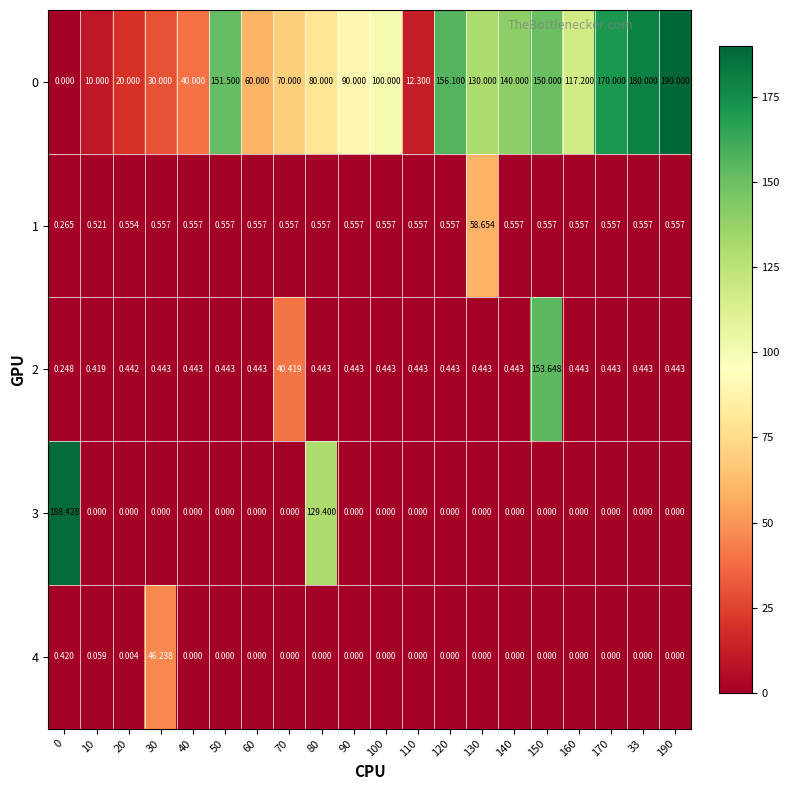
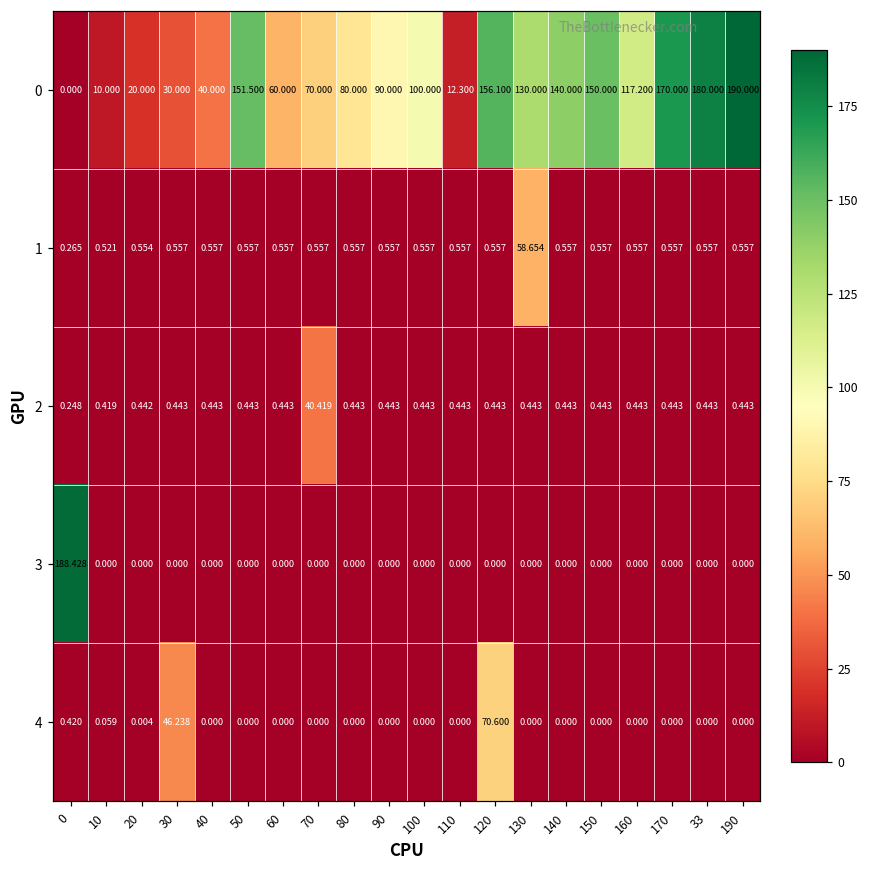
  {
    "0": {
      "0": 0.000,
      "10": 10.000,
      "20": 20.000,
      "30": 30.000,
      "40": 40.000,
      "50": 151.500,
      "60": 60.000,
      "70": 70.000,
      "80": 80.000,
      "90": 90.000,
      "100": 100.000,
      "110": 12.300,
      "120": 156.100,
      "130": 130.000,
      "140": 140.000,
      "150": 150.000,
      "160": 117.200,
      "170": 170.000,
      "33": 180.000,
      "190": 190.000
    },
    "1": {
      "0": 0.265,
      "10": 0.521,
      "20": 0.554,
      "30": 0.557,
      "40": 0.557,
      "50": 0.557,
      "60": 0.557,
      "70": 0.557,
      "80": 0.557,
      "90": 0.557,
      "100": 0.557,
      "110": 0.557,
      "120": 0.557,
      "130": 58.654,
      "140": 0.557,
      "150": 0.557,
      "160": 0.557,
      "170": 0.557,
      "33": 0.557,
      "190": 0.557
    },
    "2": {
      "0": 0.248,
      "10": 0.419,
      "20": 0.442,
      "30": 0.443,
      "40": 0.443,
      "50": 0.443,
      "60": 0.443,
      "70": 40.419,
      "80": 0.443,
      "90": 0.443,
      "100": 0.443,
      "110": 0.443,
      "120": 0.443,
      "130": 0.443,
      "140": 0.443,
-     "150": 153.648,
+     "150": 0.443,
      "160": 0.443,
      "170": 0.443,
      "33": 0.443,
      "190": 0.443
    },
    "3": {
      "0": 188.428,
      "10": 0.000,
      "20": 0.000,
      "30": 0.000,
      "40": 0.000,
      "50": 0.000,
      "60": 0.000,
      "70": 0.000,
-     "80": 129.400,
+     "80": 0.000,
      "90": 0.000,
      "100": 0.000,
      "110": 0.000,
      "120": 0.000,
      "130": 0.000,
      "140": 0.000,
      "150": 0.000,
      "160": 0.000,
      "170": 0.000,
      "33": 0.000,
      "190": 0.000
    },
    "4": {
      "0": 0.420,
      "10": 0.059,
      "20": 0.004,
      "30": 46.238,
      "40": 0.000,
      "50": 0.000,
      "60": 0.000,
      "70": 0.000,
      "80": 0.000,
      "90": 0.000,
      "100": 0.000,
      "110": 0.000,
-     "120": 0.000,
+     "120": 70.600,
      "130": 0.000,
      "140": 0.000,
      "150": 0.000,
      "160": 0.000,
      "170": 0.000,
      "33": 0.000,
      "190": 0.000
    }
  }
